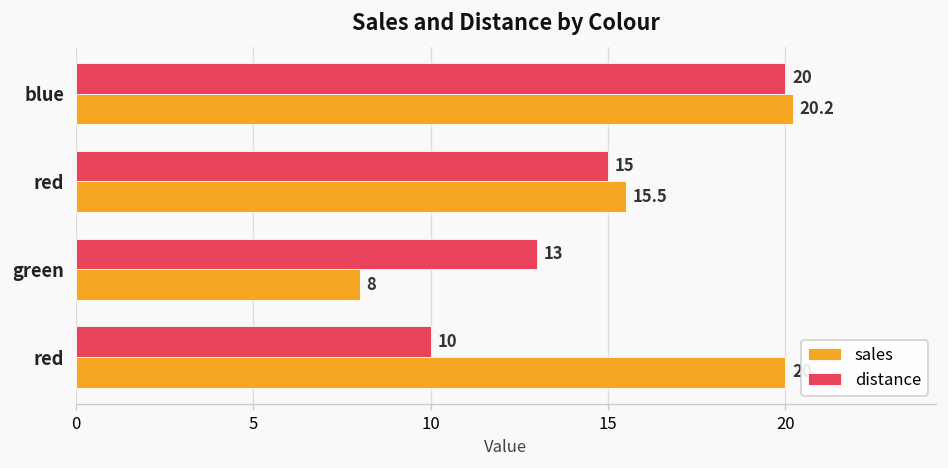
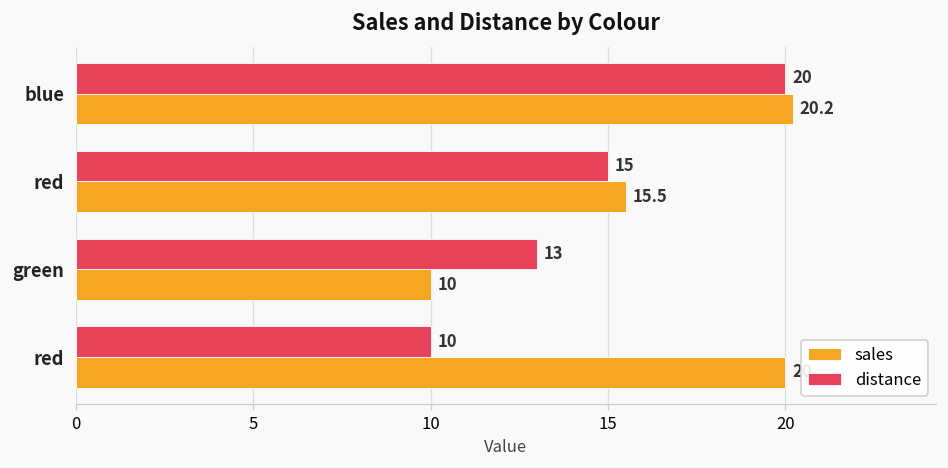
  {
    "sales": {
      "blue": 20.2,
-     "green": 8
+     "green": 10
    },
    "distance": {
      "blue": 20,
      "green": 13
    }
  }
